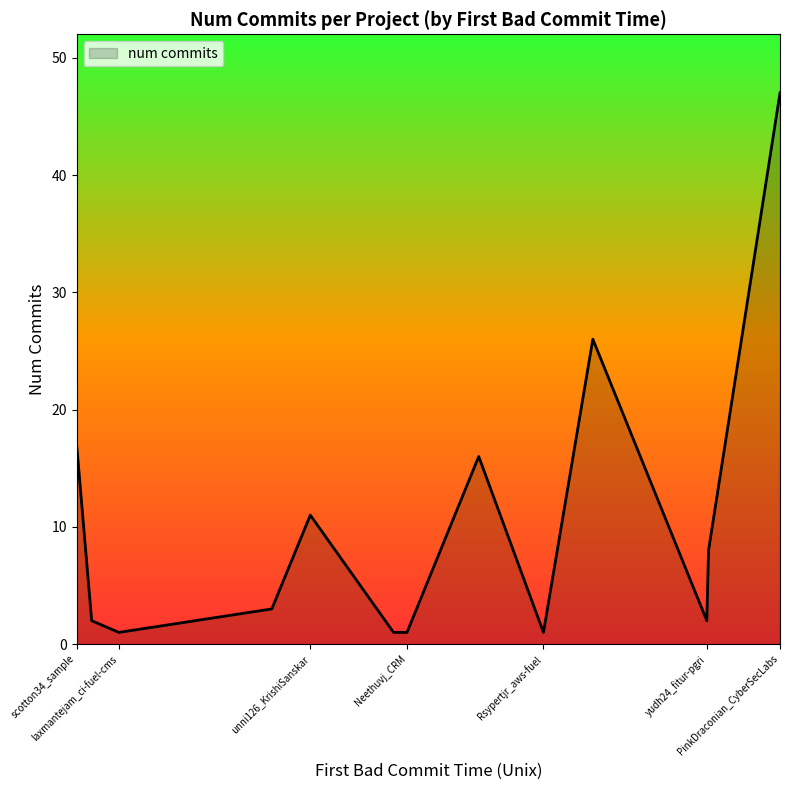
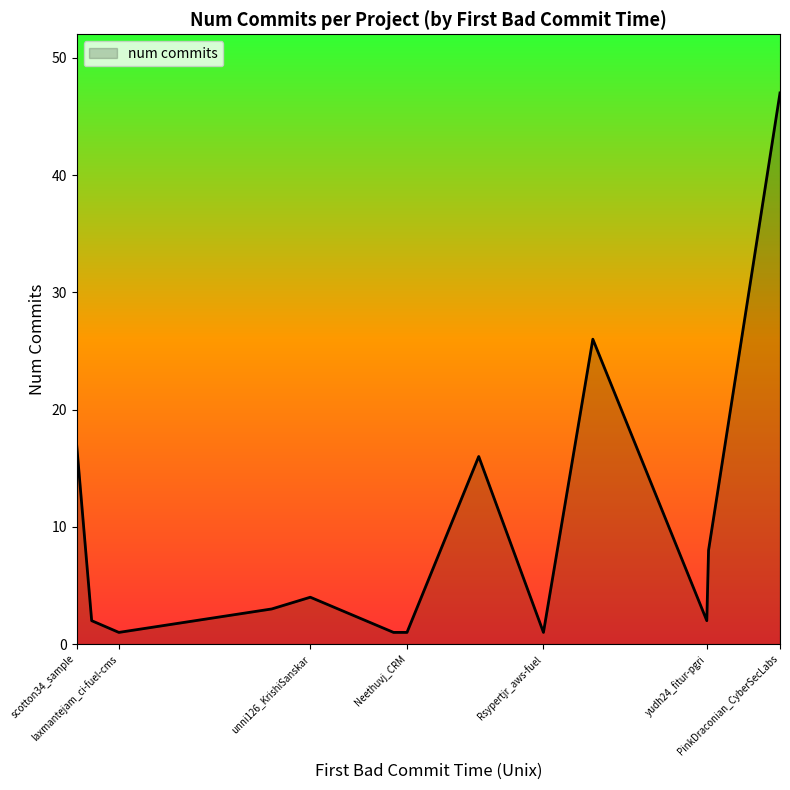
  {
    "scotton34_sample": 17,
    "laxmantejam_ci-fuel-cms": 1,
-   "unni126_KrishiSanskar": 11,
+   "unni126_KrishiSanskar": 4,
    "Neethuvj_CRM": 1,
    "Rsypertjr_aws-fuel": 1,
    "yudh24_fitur-pgri": 2,
    "PinkDraconian_CyberSecLabs": 47
  }
